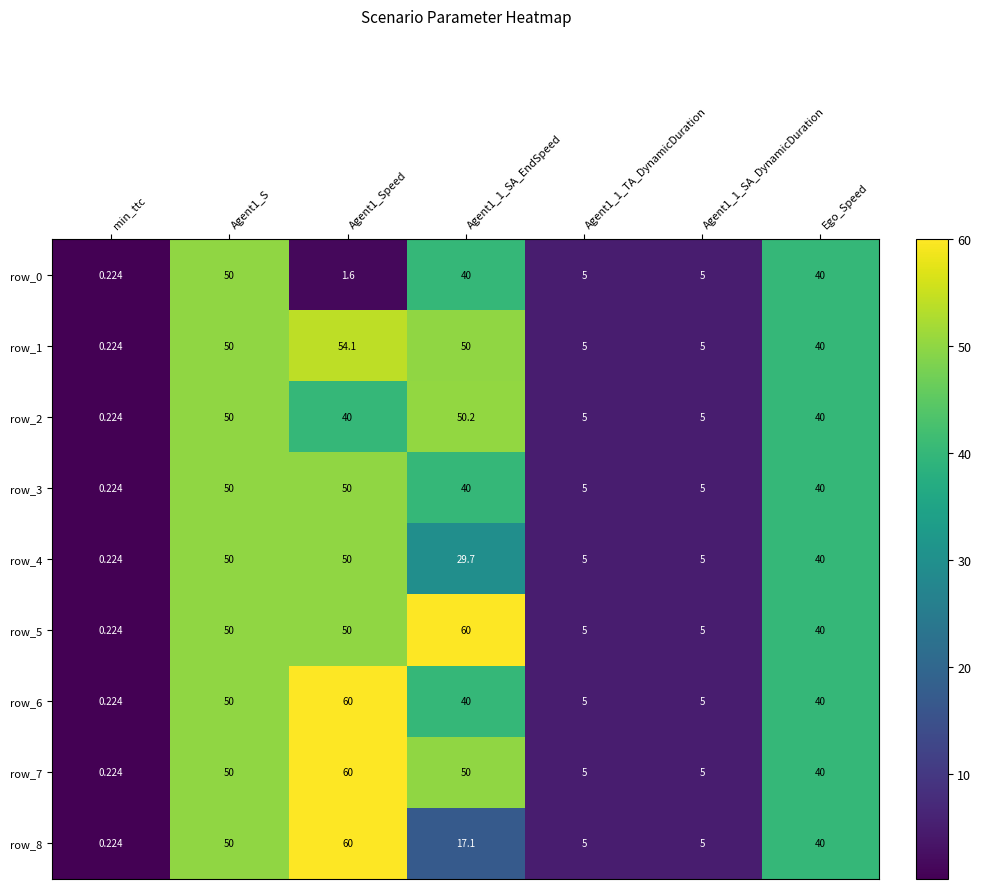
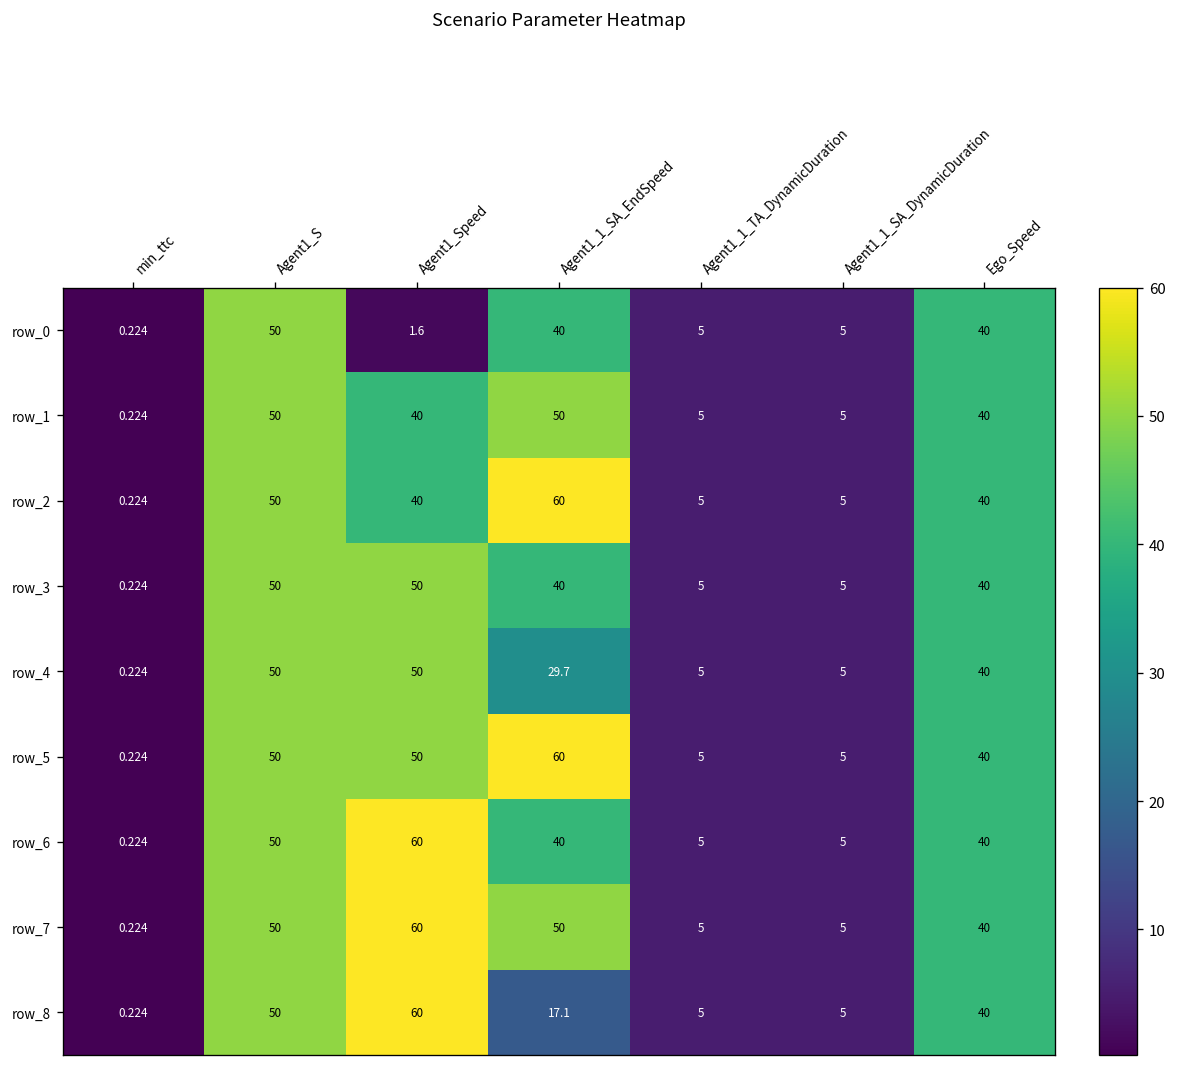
  {
    "row_0": {
      "min_ttc": 0.224,
      "Agent1_S": 50,
      "Agent1_Speed": 1.6,
      "Agent1_1_SA_EndSpeed": 40,
      "Agent1_1_TA_DynamicDuration": 5,
      "Agent1_1_SA_DynamicDuration": 5,
      "Ego_Speed": 40
    },
    "row_1": {
      "min_ttc": 0.224,
      "Agent1_S": 50,
-     "Agent1_Speed": 54.1,
+     "Agent1_Speed": 40,
      "Agent1_1_SA_EndSpeed": 50,
      "Agent1_1_TA_DynamicDuration": 5,
      "Agent1_1_SA_DynamicDuration": 5,
      "Ego_Speed": 40
    },
    "row_2": {
      "min_ttc": 0.224,
      "Agent1_S": 50,
      "Agent1_Speed": 40,
-     "Agent1_1_SA_EndSpeed": 50.2,
+     "Agent1_1_SA_EndSpeed": 60,
      "Agent1_1_TA_DynamicDuration": 5,
      "Agent1_1_SA_DynamicDuration": 5,
      "Ego_Speed": 40
    },
    "row_3": {
      "min_ttc": 0.224,
      "Agent1_S": 50,
      "Agent1_Speed": 50,
      "Agent1_1_SA_EndSpeed": 40,
      "Agent1_1_TA_DynamicDuration": 5,
      "Agent1_1_SA_DynamicDuration": 5,
      "Ego_Speed": 40
    },
    "row_4": {
      "min_ttc": 0.224,
      "Agent1_S": 50,
      "Agent1_Speed": 50,
      "Agent1_1_SA_EndSpeed": 29.7,
      "Agent1_1_TA_DynamicDuration": 5,
      "Agent1_1_SA_DynamicDuration": 5,
      "Ego_Speed": 40
    },
    "row_5": {
      "min_ttc": 0.224,
      "Agent1_S": 50,
      "Agent1_Speed": 50,
      "Agent1_1_SA_EndSpeed": 60,
      "Agent1_1_TA_DynamicDuration": 5,
      "Agent1_1_SA_DynamicDuration": 5,
      "Ego_Speed": 40
    },
    "row_6": {
      "min_ttc": 0.224,
      "Agent1_S": 50,
      "Agent1_Speed": 60,
      "Agent1_1_SA_EndSpeed": 40,
      "Agent1_1_TA_DynamicDuration": 5,
      "Agent1_1_SA_DynamicDuration": 5,
      "Ego_Speed": 40
    },
    "row_7": {
      "min_ttc": 0.224,
      "Agent1_S": 50,
      "Agent1_Speed": 60,
      "Agent1_1_SA_EndSpeed": 50,
      "Agent1_1_TA_DynamicDuration": 5,
      "Agent1_1_SA_DynamicDuration": 5,
      "Ego_Speed": 40
    },
    "row_8": {
      "min_ttc": 0.224,
      "Agent1_S": 50,
      "Agent1_Speed": 60,
      "Agent1_1_SA_EndSpeed": 17.1,
      "Agent1_1_TA_DynamicDuration": 5,
      "Agent1_1_SA_DynamicDuration": 5,
      "Ego_Speed": 40
    }
  }
